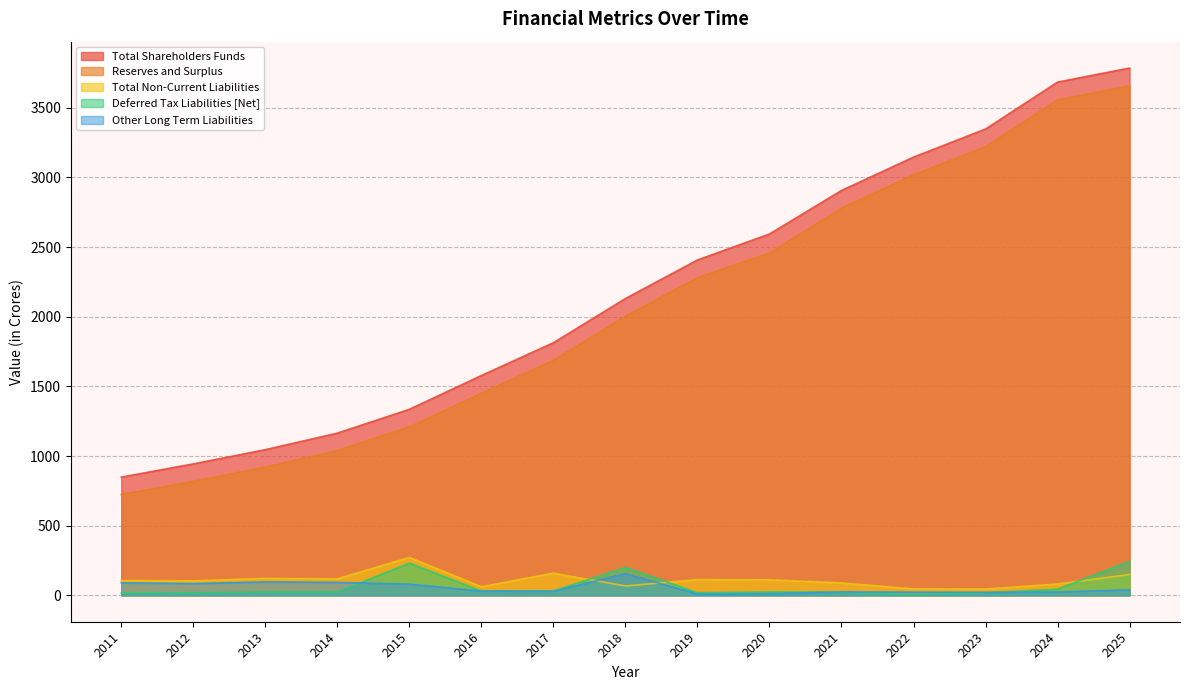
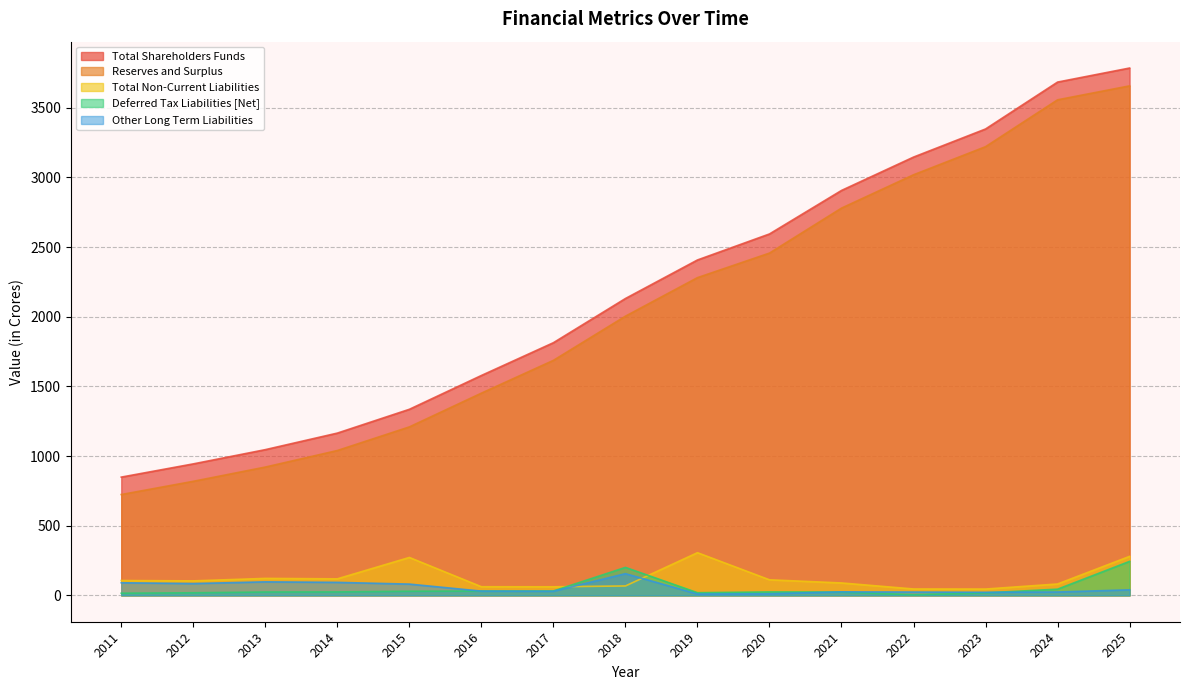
  {
    "Total Non-Current Liabilities": {
      "2012": 100,
      "2013": 120,
      "2014": 120,
      "2015": 270,
      "2016": 60,
-     "2017": 160,
+     "2017": 60,
      "2018": 70,
-     "2019": 110,
+     "2019": 310,
      "2020": 110,
      "2021": 90,
      "2022": 50,
      "2023": 50,
      "2024": 80,
-     "2025": 150
+     "2025": 280
    },
    "Deferred Tax Liabilities [Net]": {
      "2011": 20,
      "2012": 20,
      "2013": 20,
      "2014": 20,
-     "2015": 230,
+     "2015": 30,
      "2018": 200,
      "2022": 0,
      "2024": 40,
      "2025": 240
    },
    "Other Long Term Liabilities": {
      "2012": 80,
      "2013": 100,
      "2014": 90,
      "2015": 80,
      "2018": 160,
      "2022": 20,
      "2024": 20,
      "2025": 40
    }
  }
